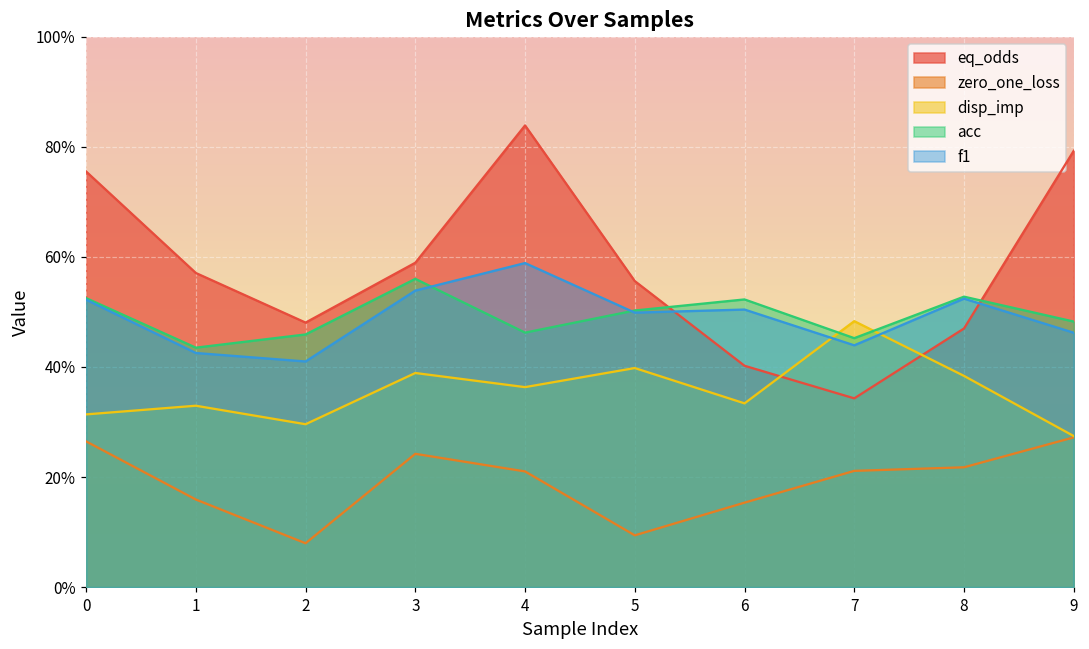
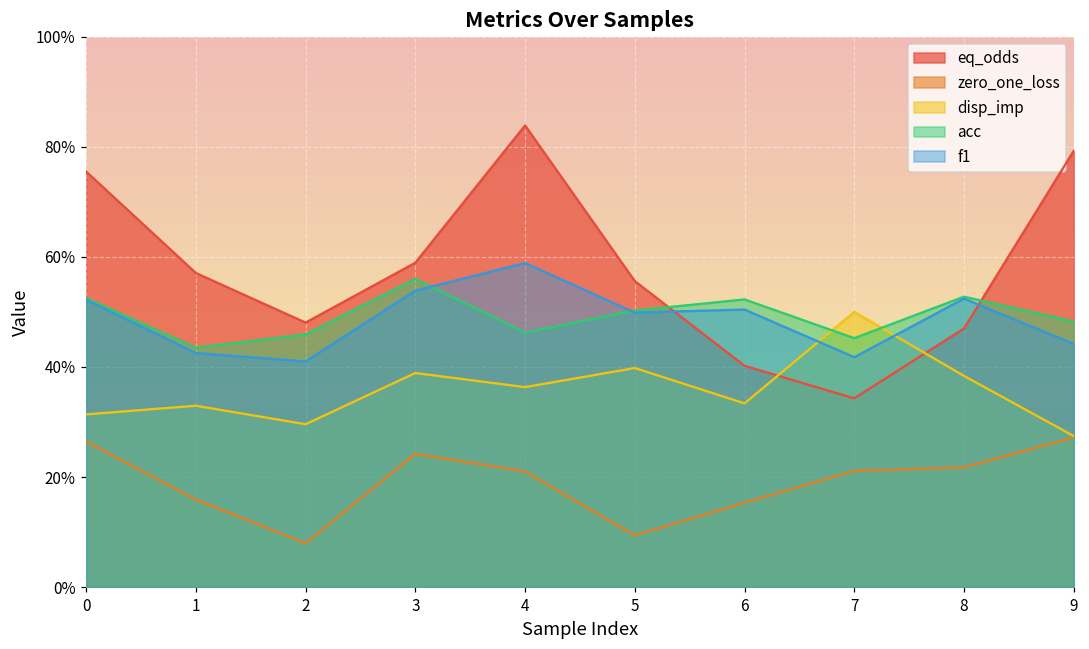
  {
    "disp_imp": {
      "0": "31%",
      "1": "33%",
      "2": "30%",
      "3": "39%",
      "4": "36%",
      "5": "40%",
      "6": "33%",
-     "7": "48%",
+     "7": "50%",
      "8": "38%"
    },
    "acc": {
      "1": "44%",
      "2": "46%",
      "3": "56%",
      "4": "46%",
      "6": "52%",
      "7": "45%",
      "9": "48%"
    },
    "f1": {
      "1": "43%",
      "2": "41%",
      "3": "54%",
      "4": "59%",
      "6": "50%",
-     "7": "44%",
-     "9": "46%"
+     "7": "42%",
+     "9": "44%"
    }
  }
